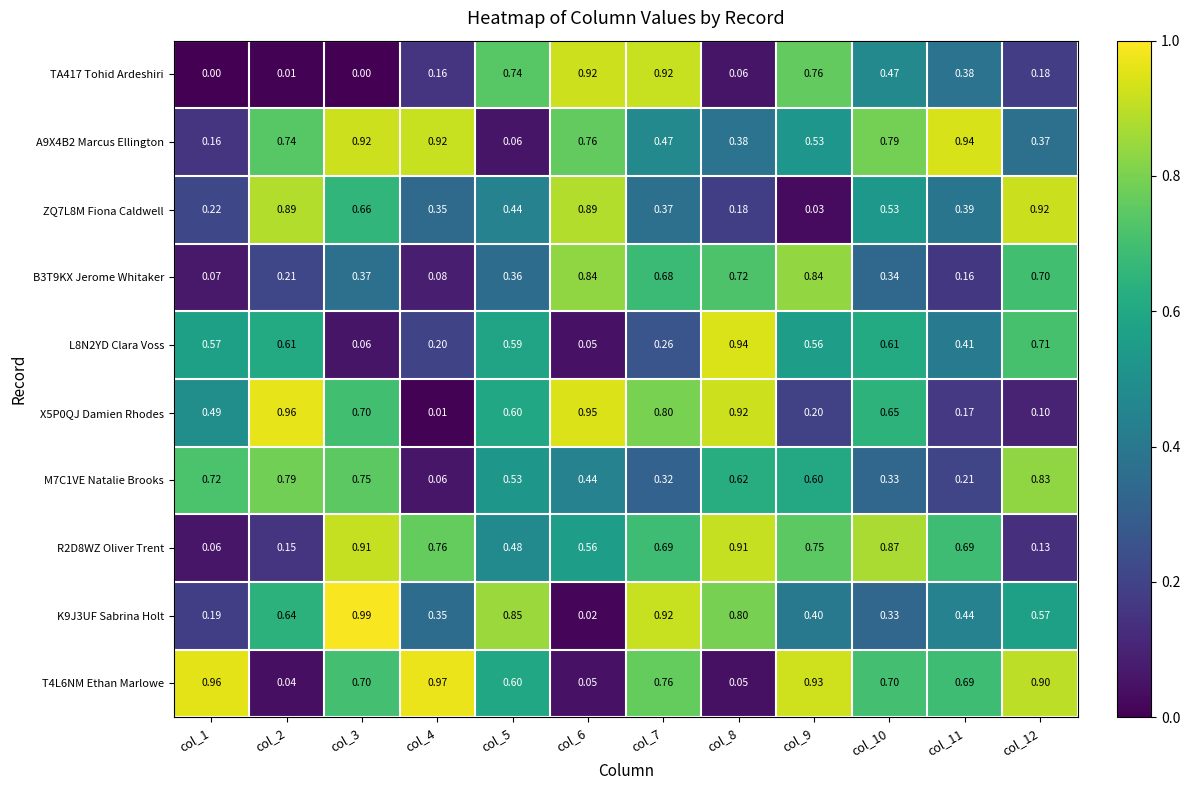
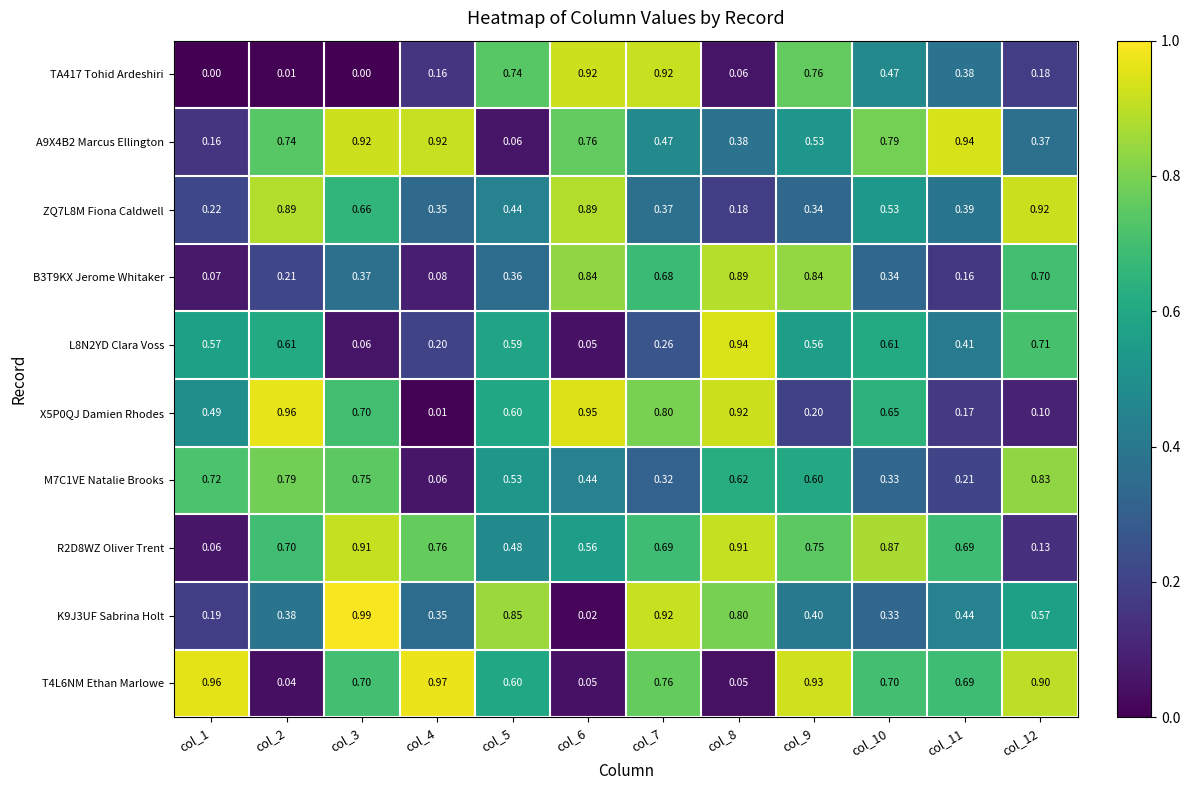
  {
    "TA417 Tohid Ardeshiri": {
      "col_1": 0.00,
      "col_2": 0.01,
      "col_3": 0.00,
      "col_4": 0.16,
      "col_5": 0.74,
      "col_6": 0.92,
      "col_7": 0.92,
      "col_8": 0.06,
      "col_9": 0.76,
      "col_10": 0.47,
      "col_11": 0.38,
      "col_12": 0.18
    },
    "A9X4B2 Marcus Ellington": {
      "col_1": 0.16,
      "col_2": 0.74,
      "col_3": 0.92,
      "col_4": 0.92,
      "col_5": 0.06,
      "col_6": 0.76,
      "col_7": 0.47,
      "col_8": 0.38,
      "col_9": 0.53,
      "col_10": 0.79,
      "col_11": 0.94,
      "col_12": 0.37
    },
    "ZQ7L8M Fiona Caldwell": {
      "col_1": 0.22,
      "col_2": 0.89,
      "col_3": 0.66,
      "col_4": 0.35,
      "col_5": 0.44,
      "col_6": 0.89,
      "col_7": 0.37,
      "col_8": 0.18,
-     "col_9": 0.03,
+     "col_9": 0.34,
      "col_10": 0.53,
      "col_11": 0.39,
      "col_12": 0.92
    },
    "B3T9KX Jerome Whitaker": {
      "col_1": 0.07,
      "col_2": 0.21,
      "col_3": 0.37,
      "col_4": 0.08,
      "col_5": 0.36,
      "col_6": 0.84,
      "col_7": 0.68,
-     "col_8": 0.72,
+     "col_8": 0.89,
      "col_9": 0.84,
      "col_10": 0.34,
      "col_11": 0.16,
      "col_12": 0.70
    },
    "L8N2YD Clara Voss": {
      "col_1": 0.57,
      "col_2": 0.61,
      "col_3": 0.06,
      "col_4": 0.20,
      "col_5": 0.59,
      "col_6": 0.05,
      "col_7": 0.26,
      "col_8": 0.94,
      "col_9": 0.56,
      "col_10": 0.61,
      "col_11": 0.41,
      "col_12": 0.71
    },
    "X5P0QJ Damien Rhodes": {
      "col_1": 0.49,
      "col_2": 0.96,
      "col_3": 0.70,
      "col_4": 0.01,
      "col_5": 0.60,
      "col_6": 0.95,
      "col_7": 0.80,
      "col_8": 0.92,
      "col_9": 0.20,
      "col_10": 0.65,
      "col_11": 0.17,
      "col_12": 0.10
    },
    "M7C1VE Natalie Brooks": {
      "col_1": 0.72,
      "col_2": 0.79,
      "col_3": 0.75,
      "col_4": 0.06,
      "col_5": 0.53,
      "col_6": 0.44,
      "col_7": 0.32,
      "col_8": 0.62,
      "col_9": 0.60,
      "col_10": 0.33,
      "col_11": 0.21,
      "col_12": 0.83
    },
    "R2D8WZ Oliver Trent": {
      "col_1": 0.06,
-     "col_2": 0.15,
+     "col_2": 0.70,
      "col_3": 0.91,
      "col_4": 0.76,
      "col_5": 0.48,
      "col_6": 0.56,
      "col_7": 0.69,
      "col_8": 0.91,
      "col_9": 0.75,
      "col_10": 0.87,
      "col_11": 0.69,
      "col_12": 0.13
    },
    "K9J3UF Sabrina Holt": {
      "col_1": 0.19,
-     "col_2": 0.64,
+     "col_2": 0.38,
      "col_3": 0.99,
      "col_4": 0.35,
      "col_5": 0.85,
      "col_6": 0.02,
      "col_7": 0.92,
      "col_8": 0.80,
      "col_9": 0.40,
      "col_10": 0.33,
      "col_11": 0.44,
      "col_12": 0.57
    },
    "T4L6NM Ethan Marlowe": {
      "col_1": 0.96,
      "col_2": 0.04,
      "col_3": 0.70,
      "col_4": 0.97,
      "col_5": 0.60,
      "col_6": 0.05,
      "col_7": 0.76,
      "col_8": 0.05,
      "col_9": 0.93,
      "col_10": 0.70,
      "col_11": 0.69,
      "col_12": 0.90
    }
  }
